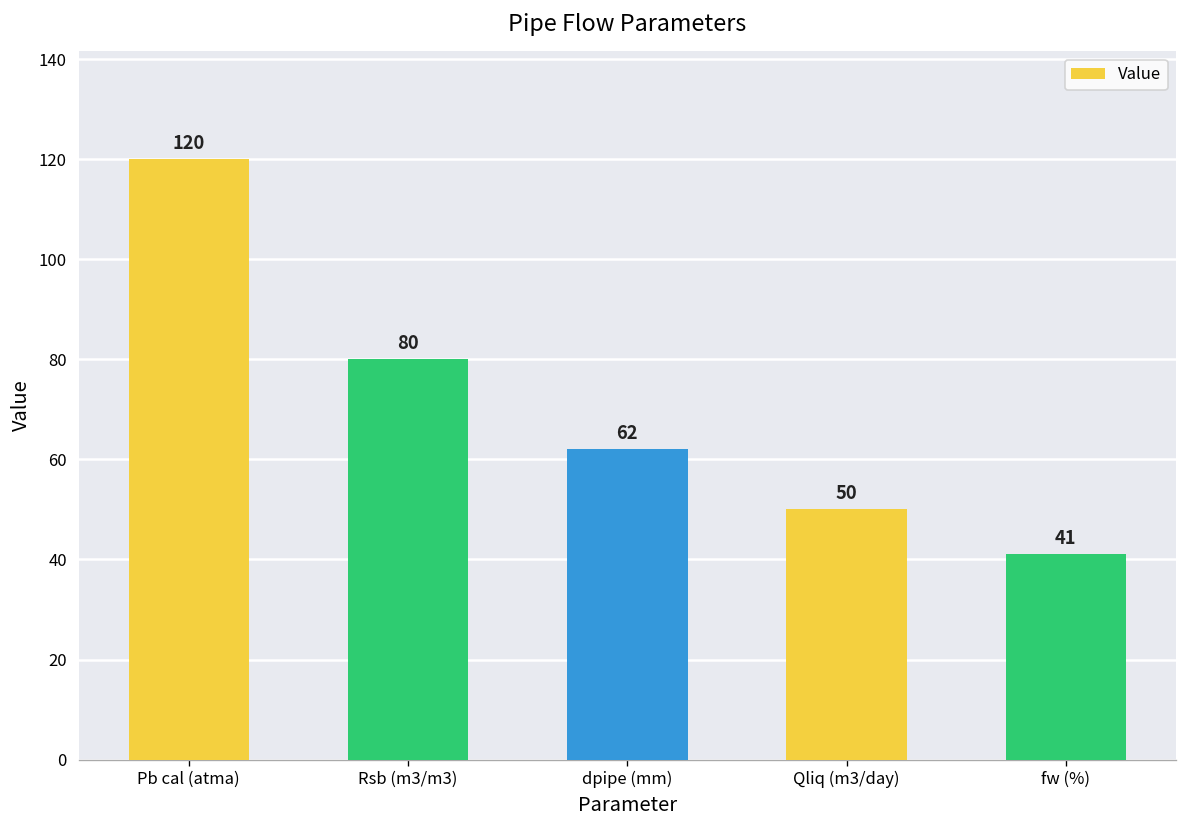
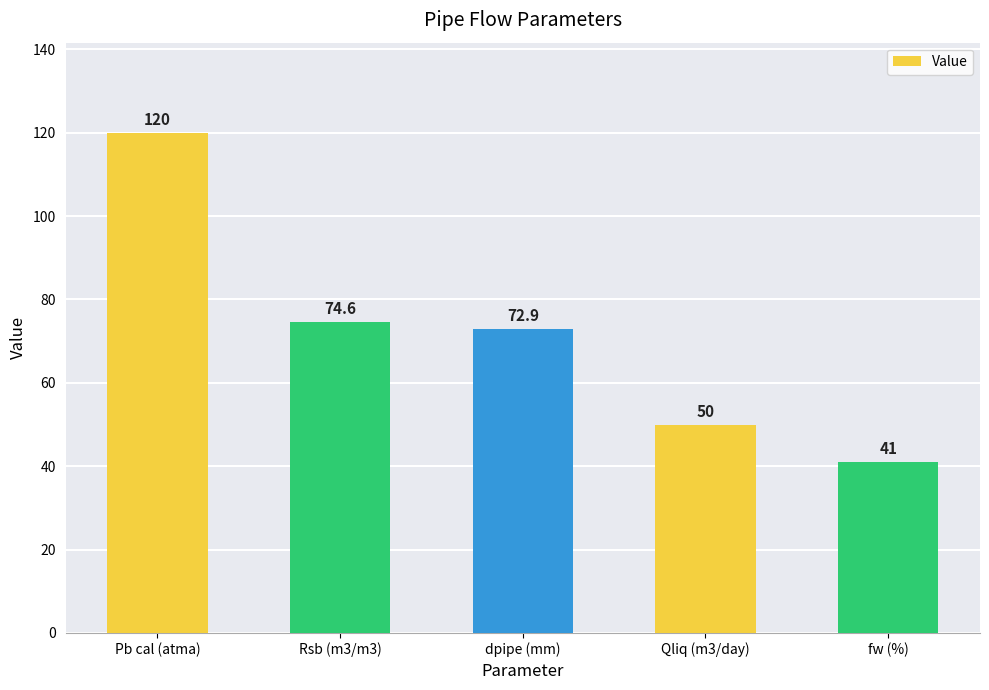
  {
    "Pb cal (atma)": 120,
-   "Rsb (m3/m3)": 80,
-   "dpipe (mm)": 62,
+   "Rsb (m3/m3)": 74.6,
+   "dpipe (mm)": 72.9,
    "Qliq (m3/day)": 50,
    "fw (%)": 41
  }
